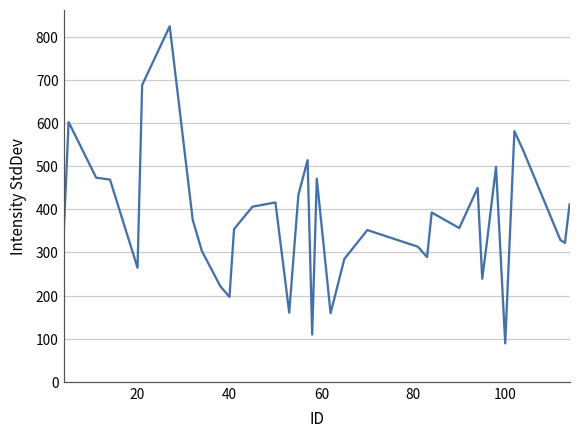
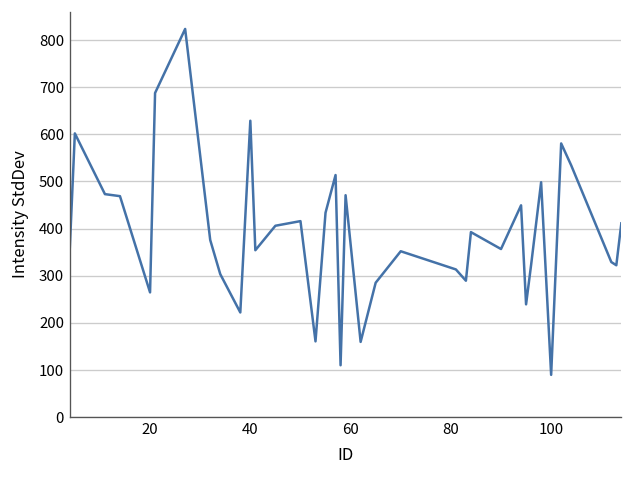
  {
    "20": 260,
-   "40": 200,
+   "40": 630,
    "100": 90
  }
